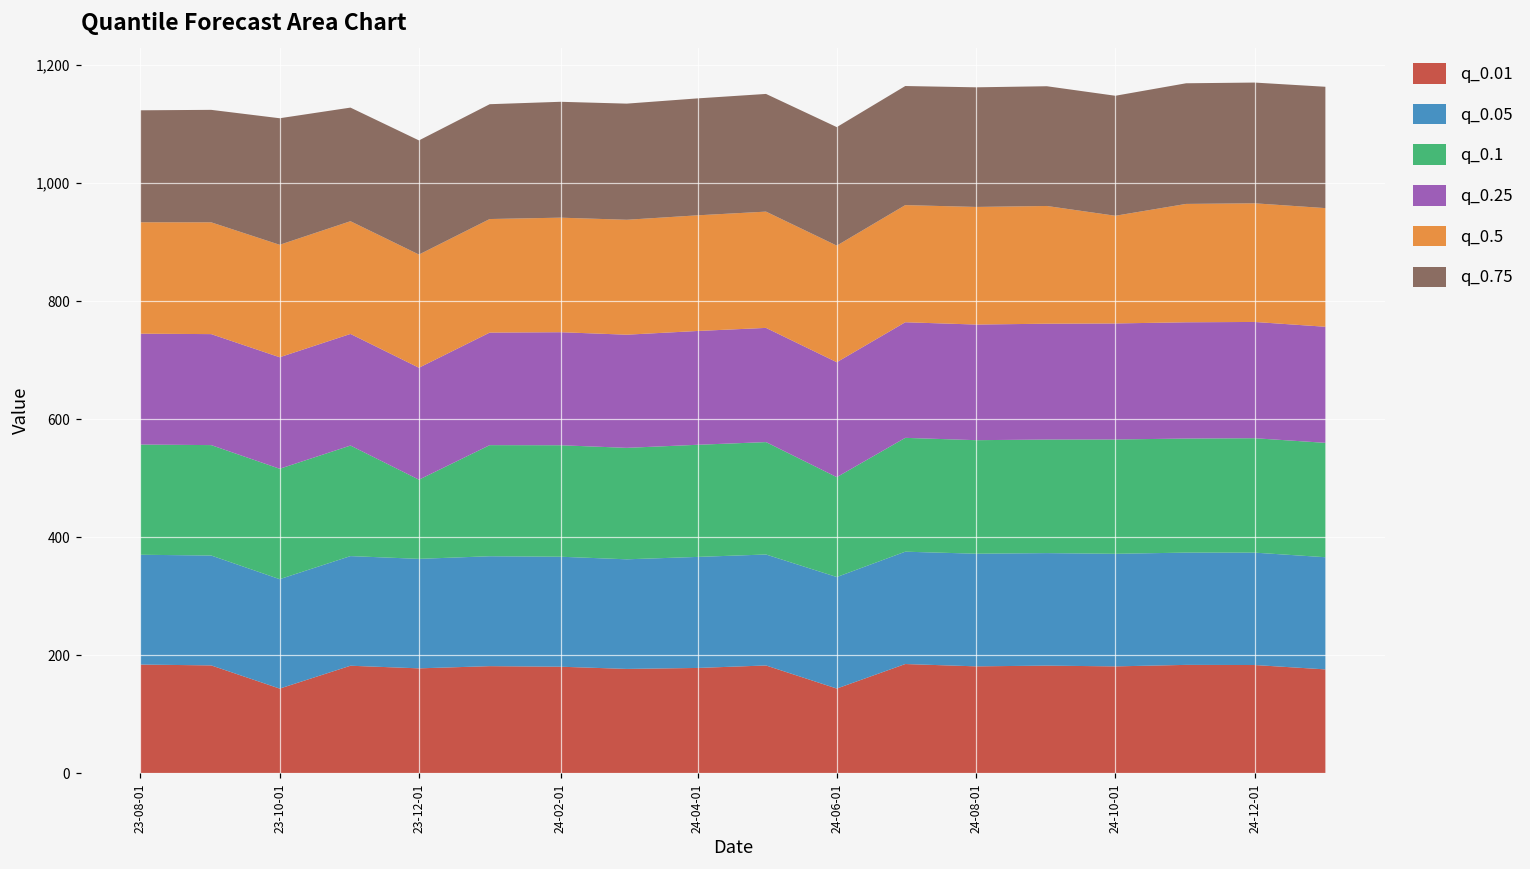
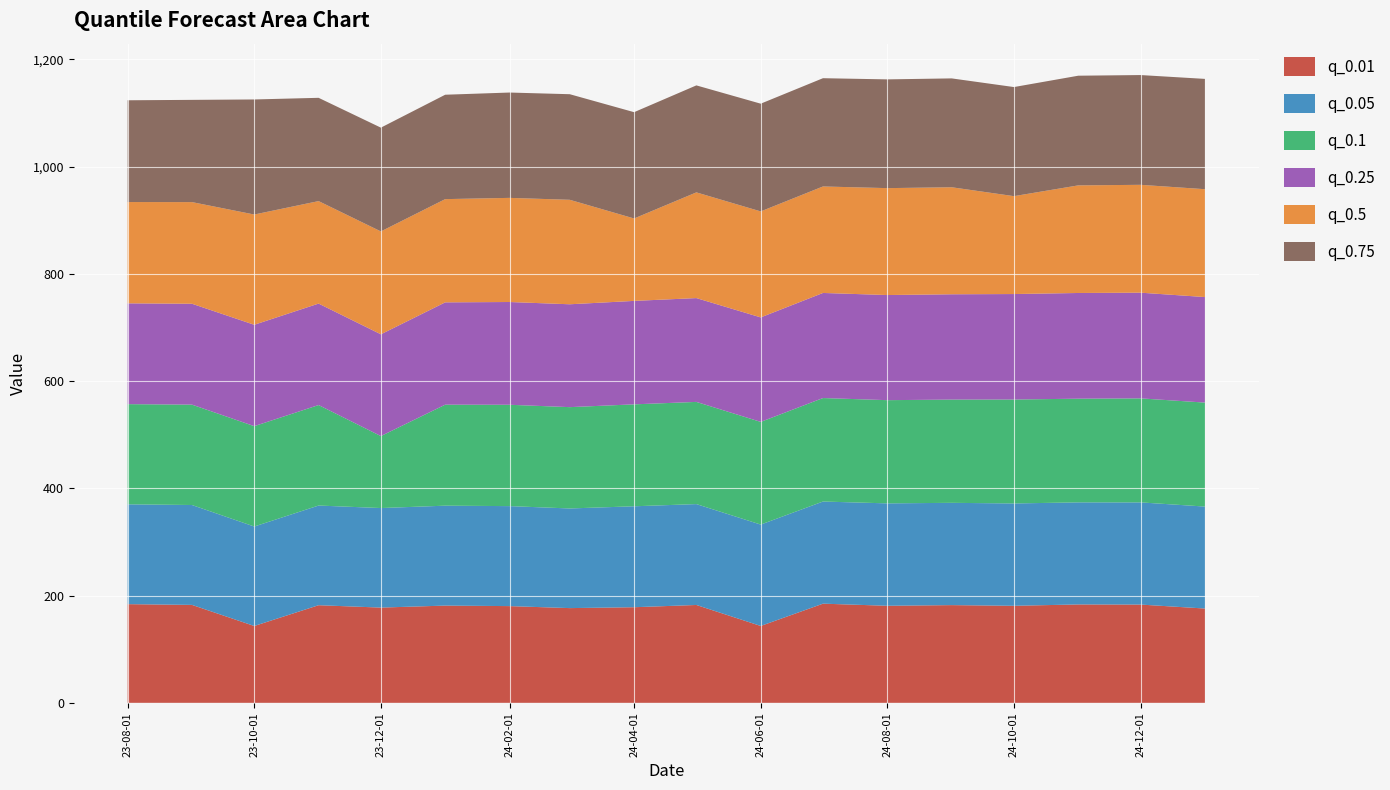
  {
    "q_0.01": {
      "23-08-01": 180,
      "23-10-01": 140,
      "23-12-01": 180,
      "24-02-01": 180,
      "24-04-01": 180,
      "24-06-01": 140,
      "24-08-01": 180,
      "24-10-01": 180,
      "24-12-01": 180
    },
    "q_0.05": {
      "23-08-01": 190,
      "23-10-01": 190,
      "23-12-01": 190,
      "24-02-01": 190,
      "24-04-01": 190,
      "24-06-01": 190,
      "24-08-01": 190,
      "24-10-01": 190,
      "24-12-01": 190
    },
    "q_0.1": {
      "23-08-01": 190,
      "23-10-01": 190,
      "23-12-01": 130,
      "24-02-01": 190,
      "24-04-01": 190,
-     "24-06-01": 170,
+     "24-06-01": 190,
      "24-08-01": 190,
      "24-10-01": 190,
      "24-12-01": 190
    },
    "q_0.25": {
      "23-08-01": 190,
      "23-10-01": 190,
      "23-12-01": 190,
      "24-02-01": 190,
      "24-04-01": 190,
      "24-06-01": 190,
      "24-08-01": 200,
      "24-10-01": 200,
      "24-12-01": 200
    },
    "q_0.5": {
      "23-08-01": 190,
-     "23-10-01": 190,
+     "23-10-01": 210,
      "23-12-01": 190,
      "24-02-01": 190,
-     "24-04-01": 200,
+     "24-04-01": 150,
      "24-06-01": 200,
      "24-08-01": 200,
      "24-10-01": 180,
      "24-12-01": 200
    },
    "q_0.75": {
      "23-08-01": 190,
      "23-10-01": 210,
      "23-12-01": 190,
      "24-02-01": 200,
      "24-04-01": 200,
      "24-06-01": 200,
      "24-08-01": 200,
      "24-10-01": 200,
      "24-12-01": 200
    }
  }
